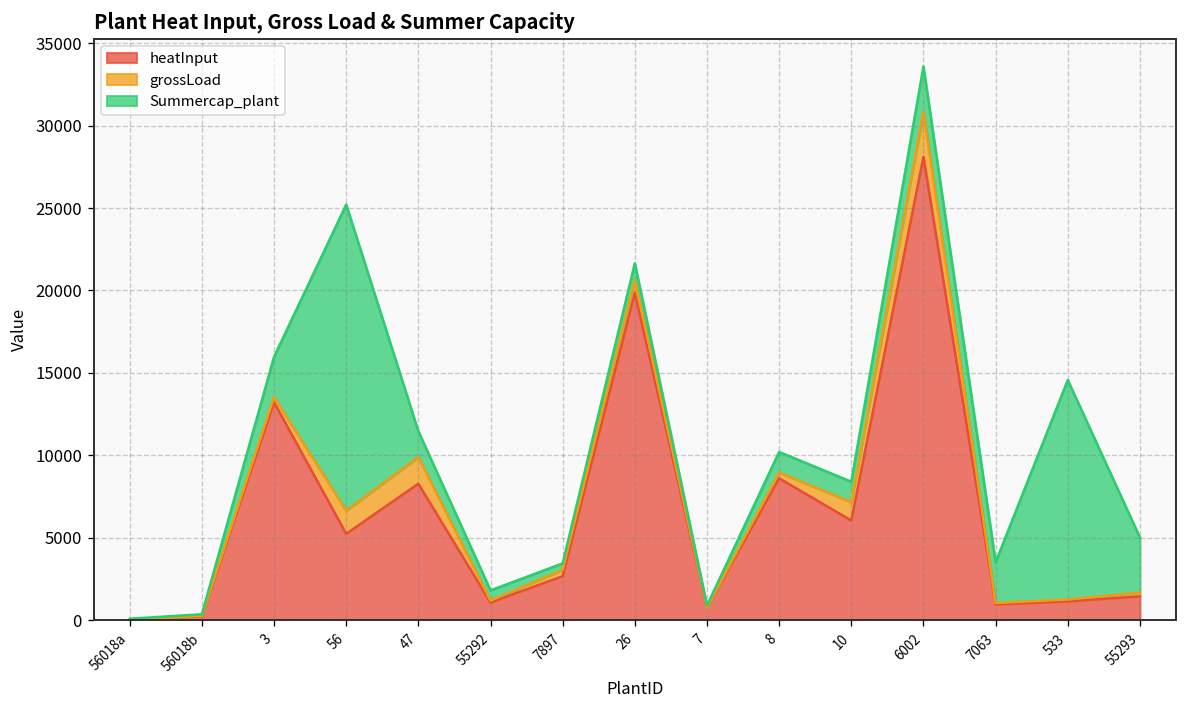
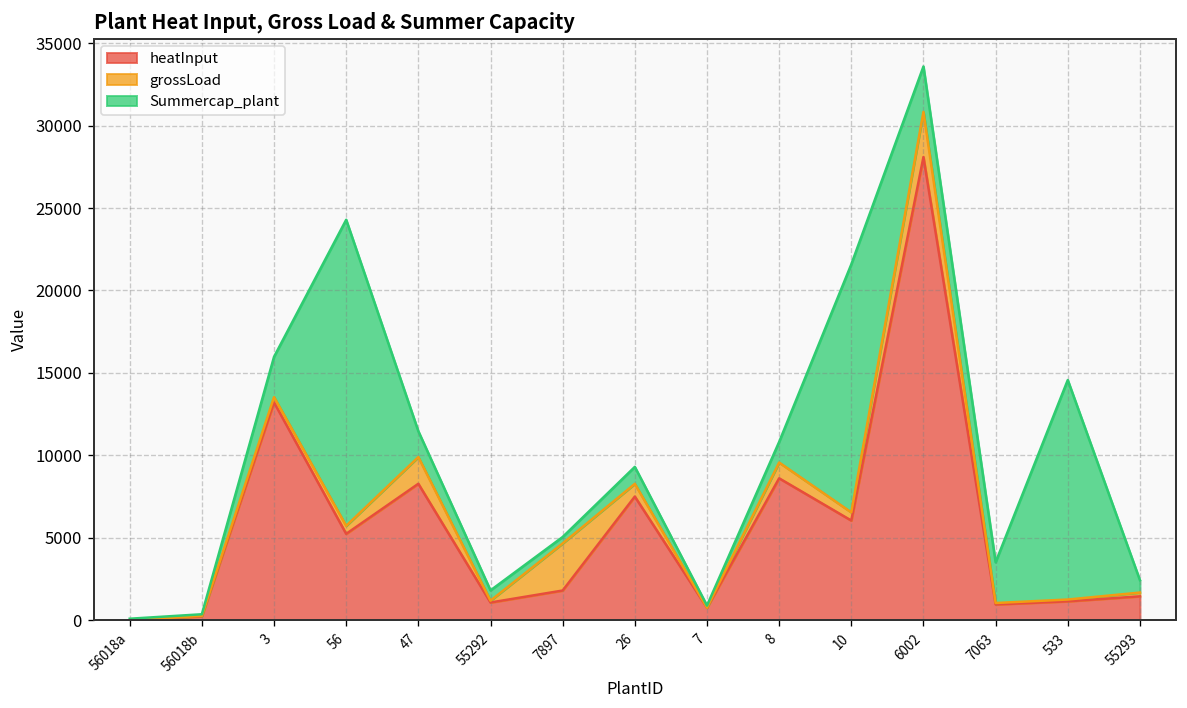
  {
    "heatInput": {
      "3": 13200,
      "56": 5200,
      "47": 8300,
-     "7897": 2700,
-     "26": 19800,
+     "7897": 1800,
+     "26": 7500,
      "8": 8600,
      "10": 6100,
      "6002": 28100,
      "55293": 1500
    },
    "grossLoad": {
      "3": 300,
-     "56": 1400,
+     "56": 500,
      "47": 1600,
-     "7897": 400,
+     "7897": 2900,
      "26": 800,
-     "8": 300,
-     "10": 1100,
+     "8": 1000,
+     "10": 500,
      "6002": 2700,
      "55293": 200
    },
    "Summercap_plant": {
      "3": 2400,
      "56": 18600,
      "47": 1600,
      "55292": 600,
      "7897": 400,
      "26": 1000,
      "8": 1200,
-     "10": 1200,
+     "10": 15000,
      "6002": 2700,
      "7063": 2500,
      "533": 13300,
-     "55293": 3300
+     "55293": 700
    }
  }
